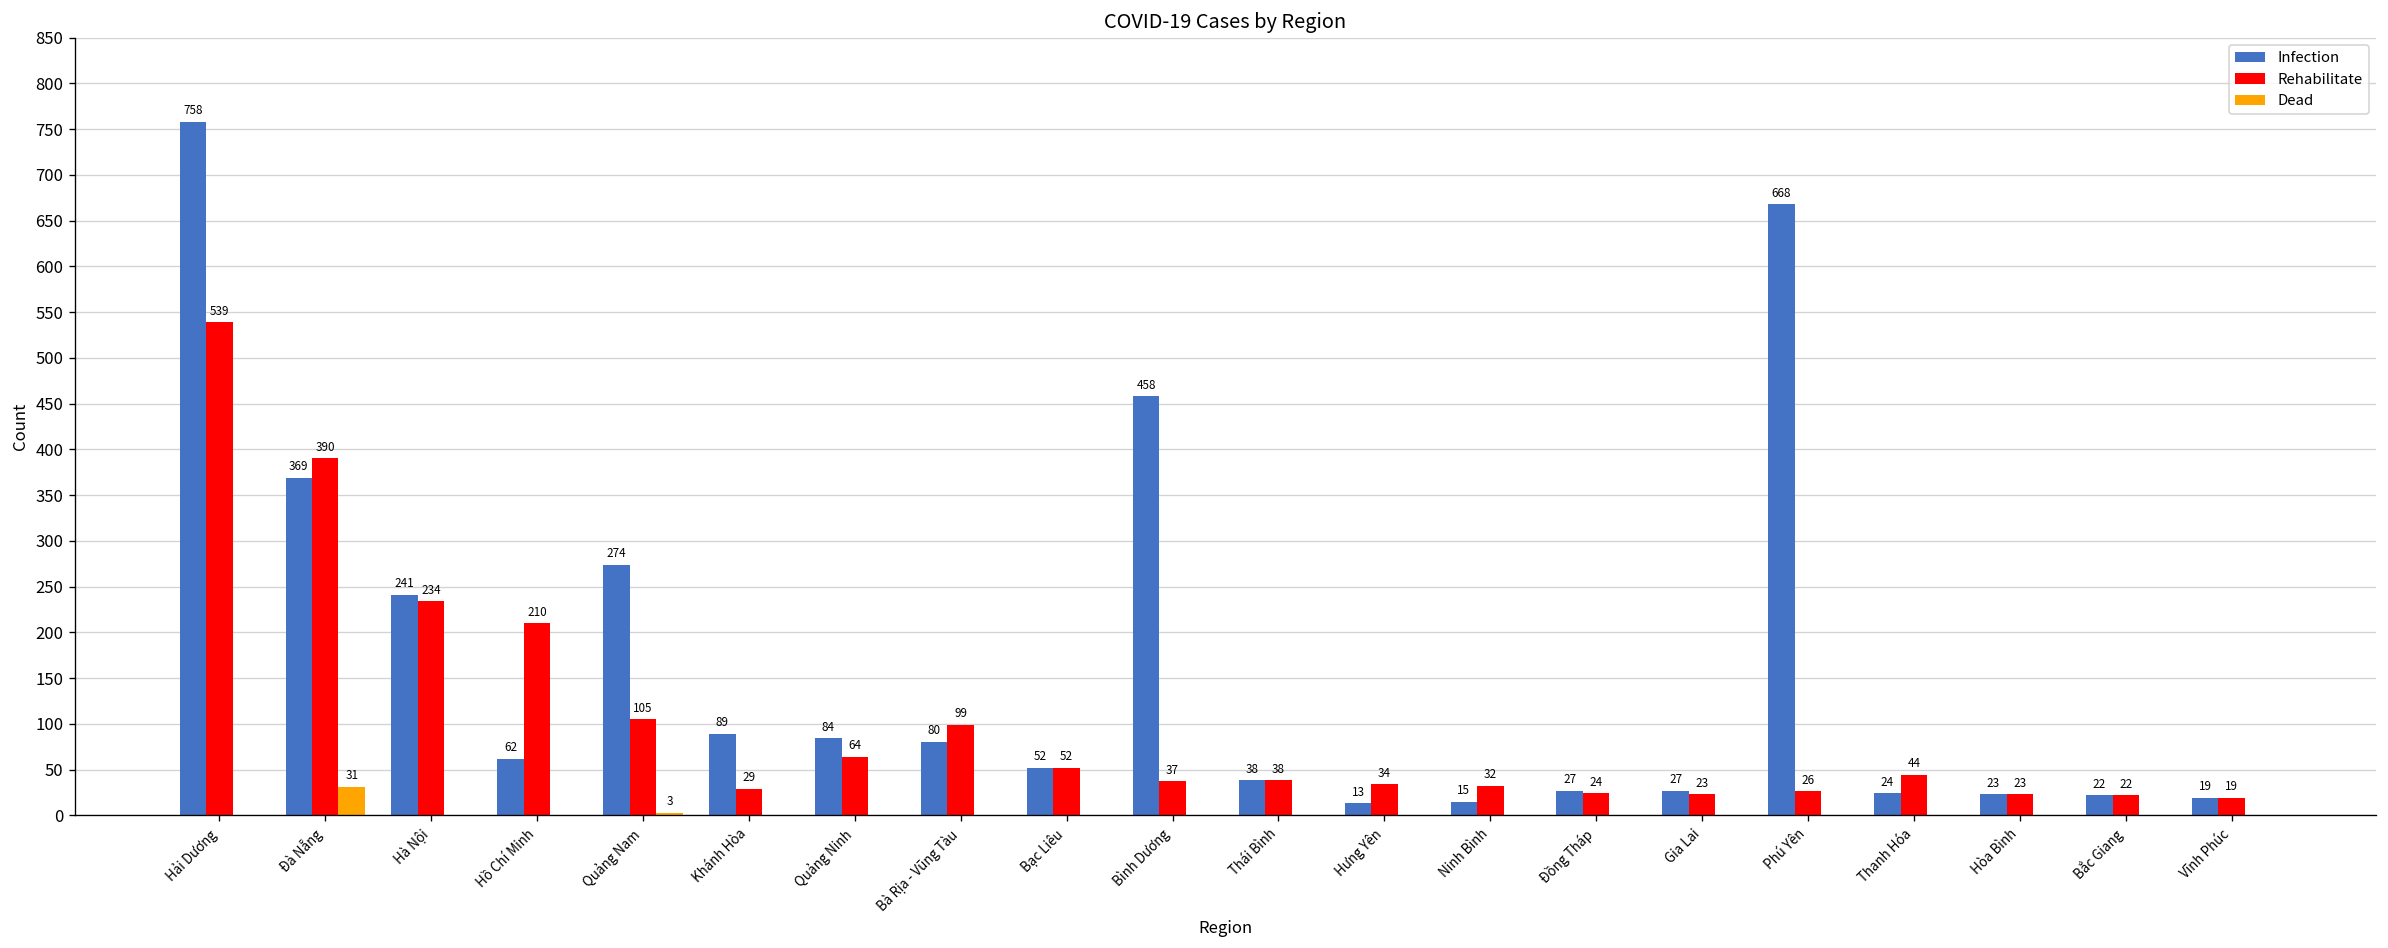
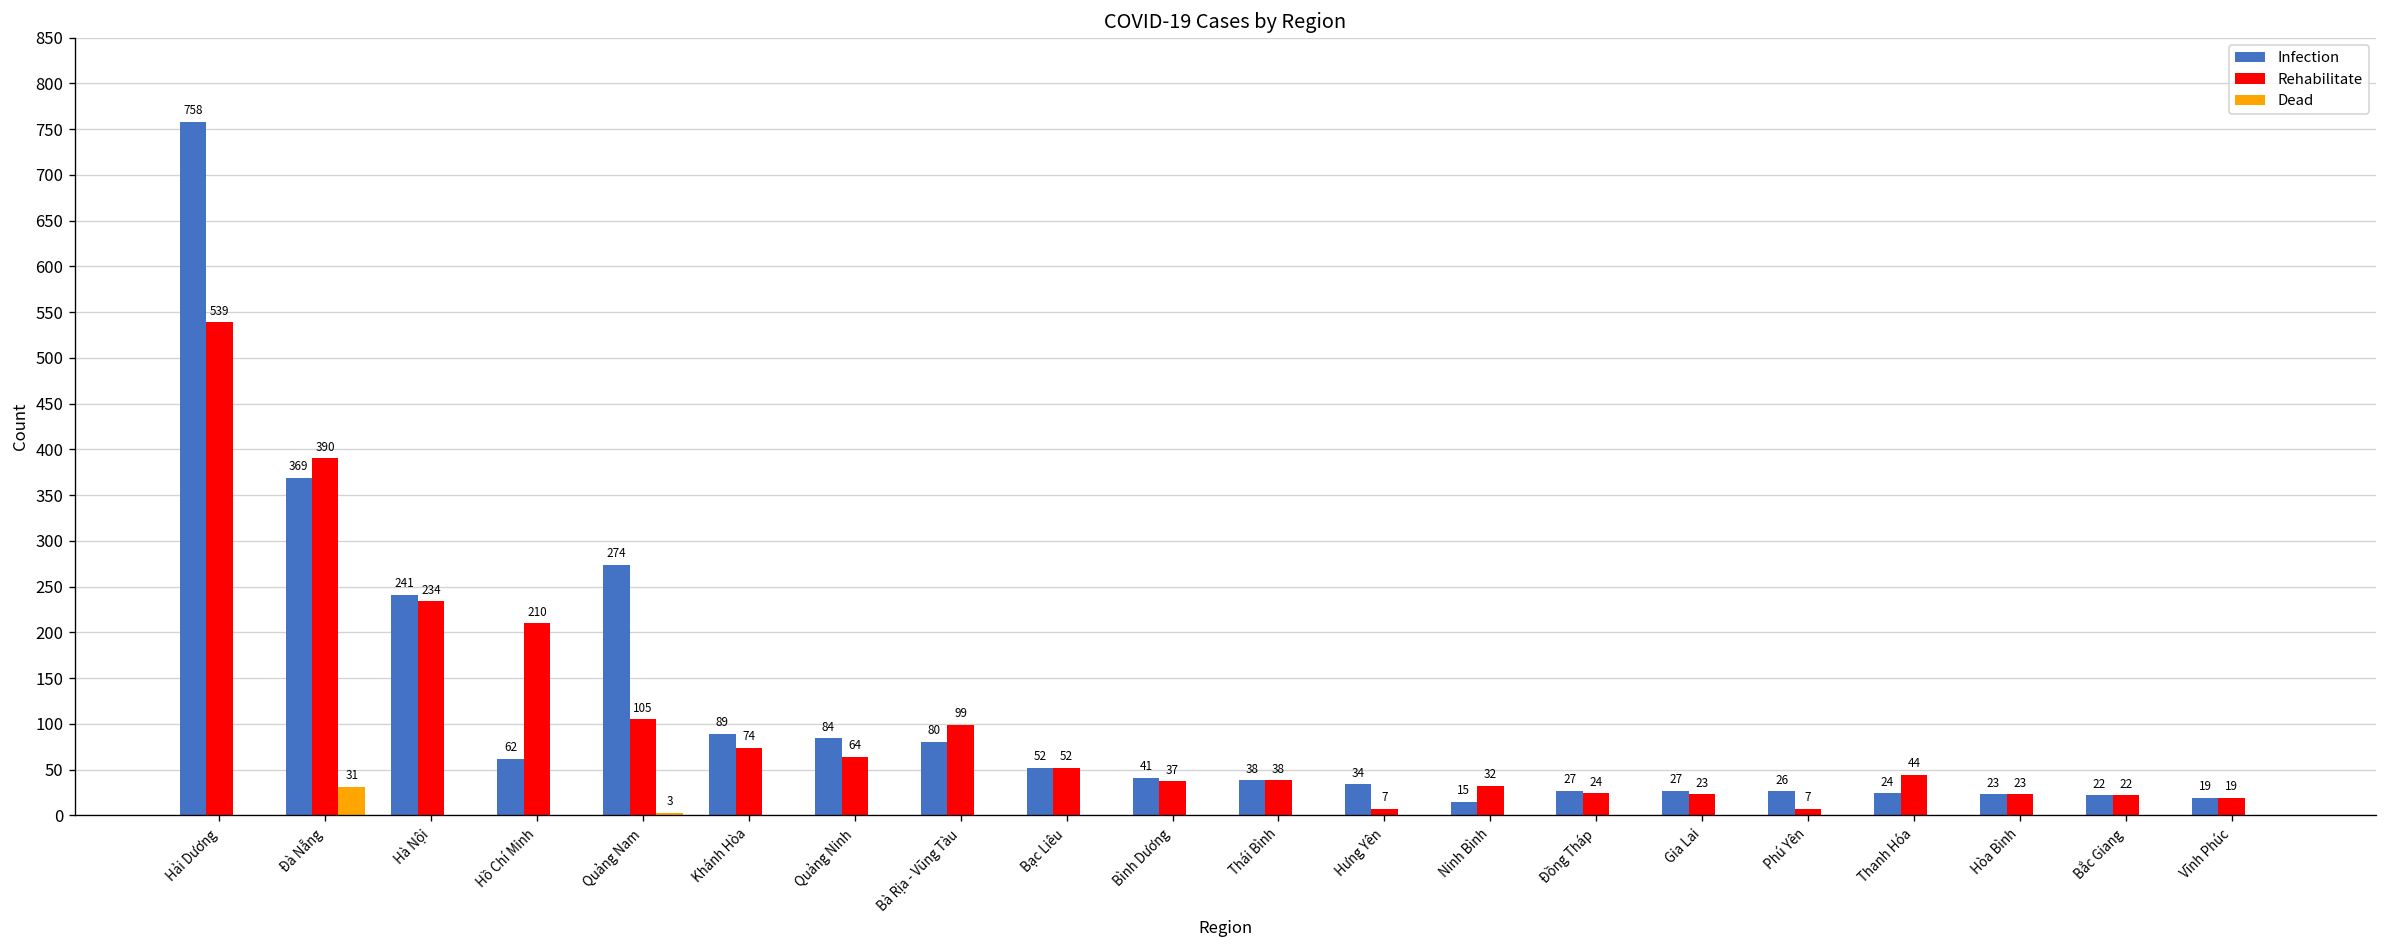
  {
    "Infection": {
      "Hải Dương": 758,
      "Đà Nẵng": 369,
      "Hà Nội": 241,
      "Hồ Chí Minh": 62,
      "Quảng Nam": 274,
      "Khánh Hòa": 89,
      "Quảng Ninh": 84,
      "Bà Rịa - Vũng Tàu": 80,
      "Bạc Liêu": 52,
-     "Bình Dương": 458,
+     "Bình Dương": 41,
      "Thái Bình": 38,
-     "Hưng Yên": 13,
+     "Hưng Yên": 34,
      "Ninh Bình": 15,
      "Đồng Tháp": 27,
      "Gia Lai": 27,
-     "Phú Yên": 668,
+     "Phú Yên": 26,
      "Thanh Hóa": 24,
      "Hòa Bình": 23,
      "Bắc Giang": 22,
      "Vĩnh Phúc": 19
    },
    "Rehabilitate": {
      "Hải Dương": 539,
      "Đà Nẵng": 390,
      "Hà Nội": 234,
      "Hồ Chí Minh": 210,
      "Quảng Nam": 105,
-     "Khánh Hòa": 29,
+     "Khánh Hòa": 74,
      "Quảng Ninh": 64,
      "Bà Rịa - Vũng Tàu": 99,
      "Bạc Liêu": 52,
      "Bình Dương": 37,
      "Thái Bình": 38,
-     "Hưng Yên": 34,
+     "Hưng Yên": 7,
      "Ninh Bình": 32,
      "Đồng Tháp": 24,
      "Gia Lai": 23,
-     "Phú Yên": 26,
+     "Phú Yên": 7,
      "Thanh Hóa": 44,
      "Hòa Bình": 23,
      "Bắc Giang": 22,
      "Vĩnh Phúc": 19
    },
    "Dead": {
      "Đà Nẵng": 31,
      "Quảng Nam": 3
    }
  }
